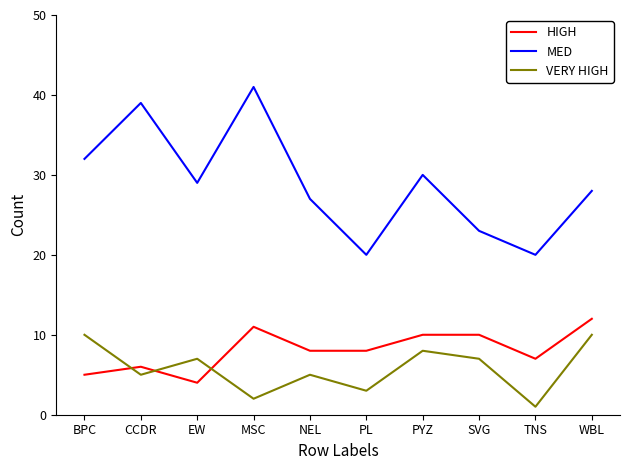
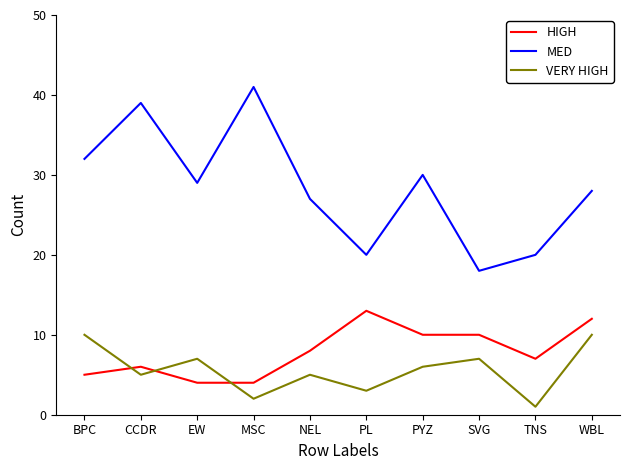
  {
    "HIGH": {
      "BPC": 5,
      "CCDR": 6,
      "EW": 4,
-     "MSC": 11,
+     "MSC": 4,
      "NEL": 8,
-     "PL": 8,
+     "PL": 13,
      "PYZ": 10,
      "SVG": 10,
      "TNS": 7,
      "WBL": 12
    },
    "MED": {
      "BPC": 32,
      "CCDR": 39,
      "EW": 29,
      "MSC": 41,
      "NEL": 27,
      "PL": 20,
      "PYZ": 30,
-     "SVG": 23,
+     "SVG": 18,
      "TNS": 20,
      "WBL": 28
    },
    "VERY HIGH": {
      "BPC": 10,
      "CCDR": 5,
      "EW": 7,
      "MSC": 2,
      "NEL": 5,
      "PL": 3,
-     "PYZ": 8,
+     "PYZ": 6,
      "SVG": 7,
      "TNS": 1,
      "WBL": 10
    }
  }
